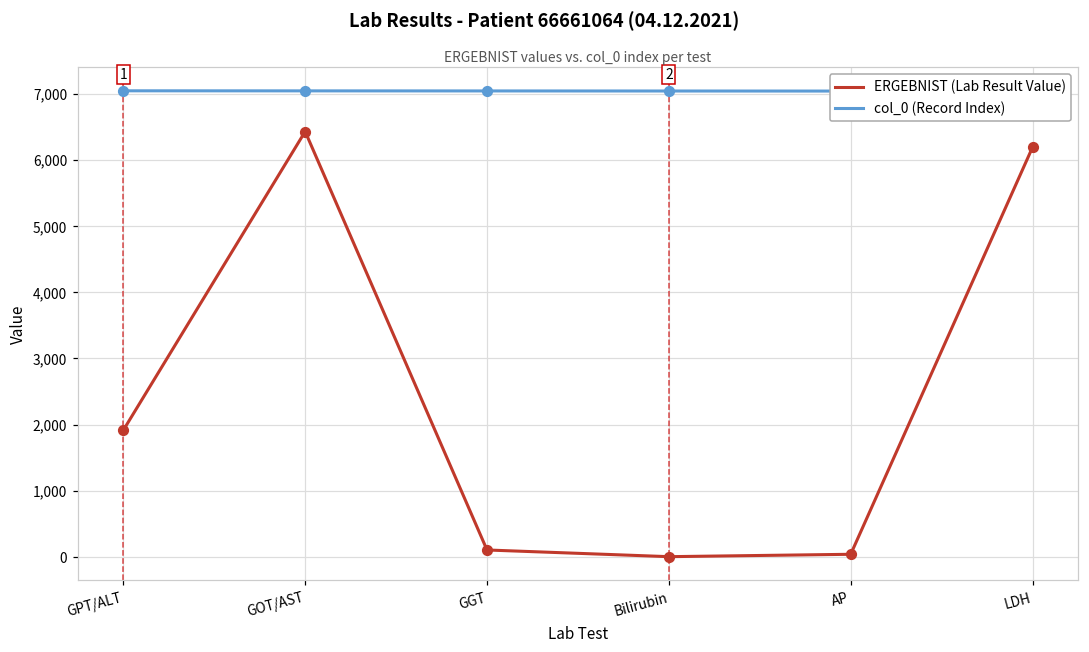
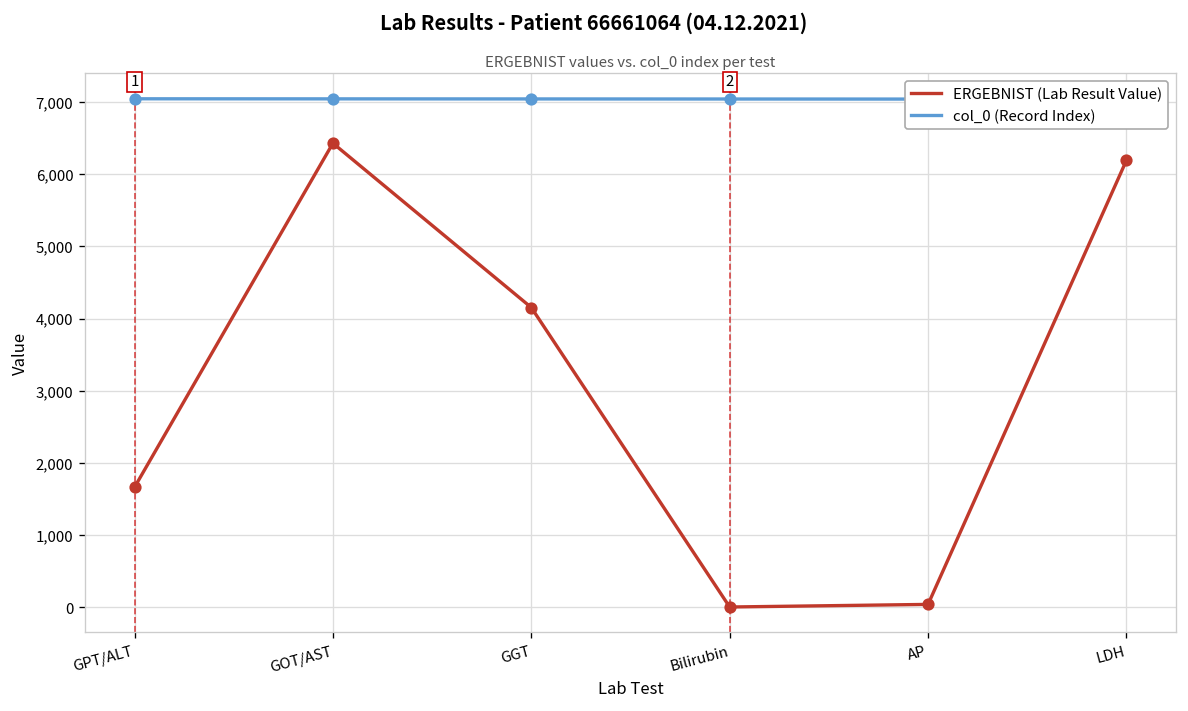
  {
    "ERGEBNIST (Lab Result Value)": {
-     "GPT/ALT": "1,900",
+     "GPT/ALT": "1,700",
      "GOT/AST": "6,400",
-     "GGT": "100",
+     "GGT": "4,200",
      "Bilirubin": "0",
      "AP": "0",
      "LDH": "6,200"
    },
    "col_0 (Record Index)": {
      "GOT/AST": "7,000",
      "GGT": "7,000"
    }
  }
